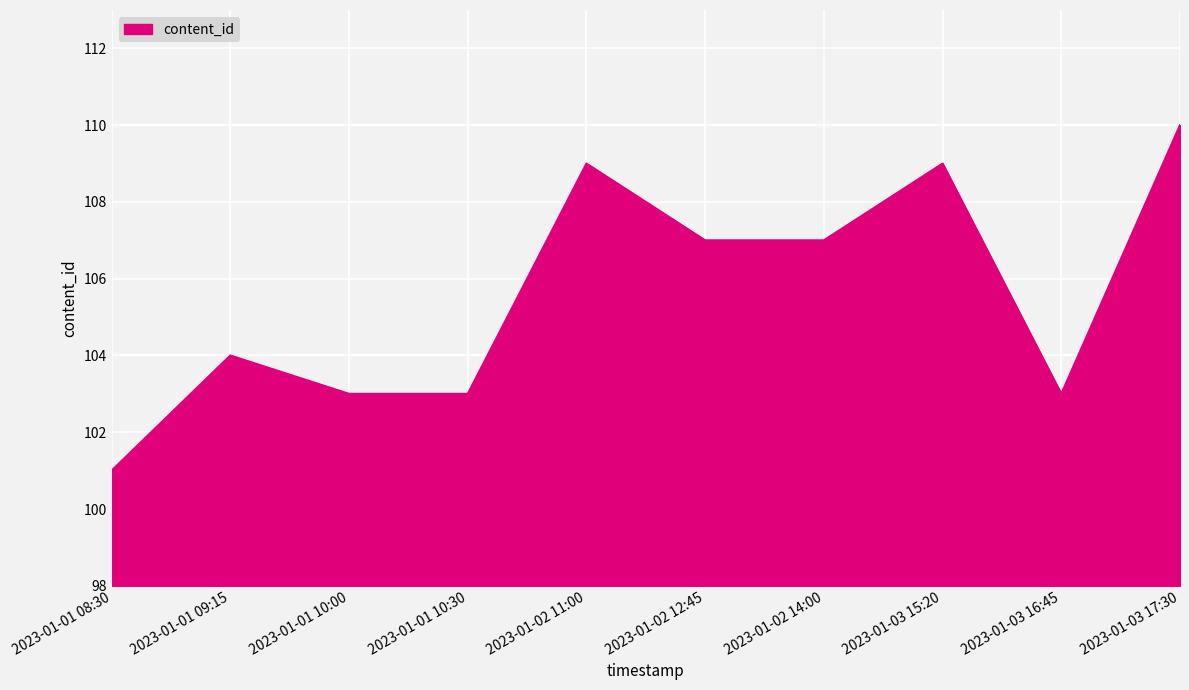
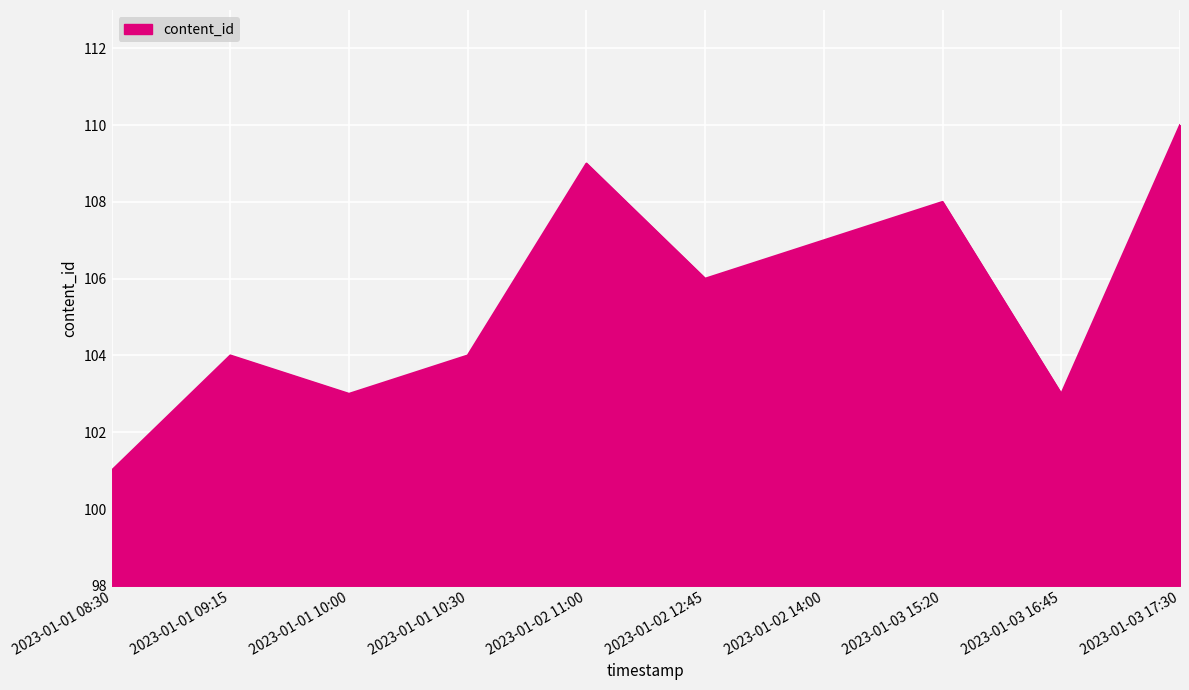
  {
    "2023-01-01 08:30": 101,
    "2023-01-01 09:15": 104,
    "2023-01-01 10:00": 103,
-   "2023-01-01 10:30": 103,
+   "2023-01-01 10:30": 104,
    "2023-01-02 11:00": 109,
-   "2023-01-02 12:45": 107,
+   "2023-01-02 12:45": 106,
    "2023-01-02 14:00": 107,
-   "2023-01-03 15:20": 109,
+   "2023-01-03 15:20": 108,
    "2023-01-03 16:45": 103,
    "2023-01-03 17:30": 110
  }
